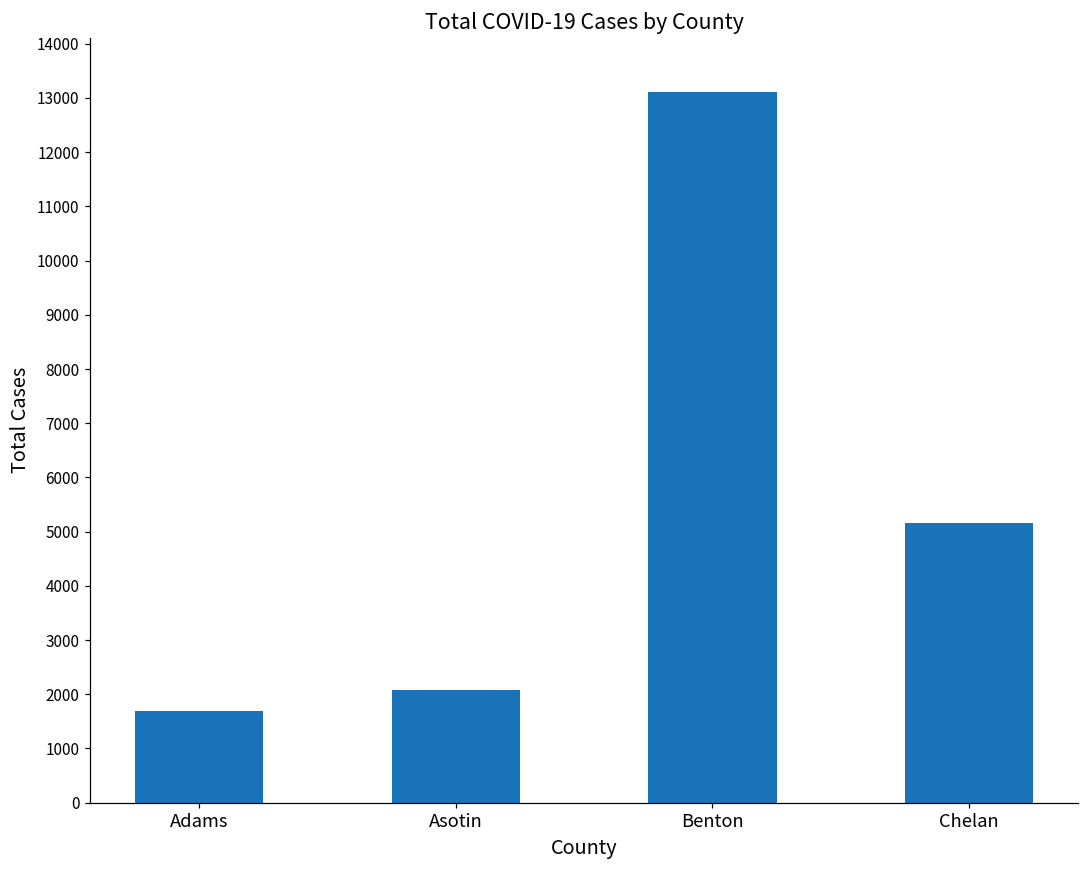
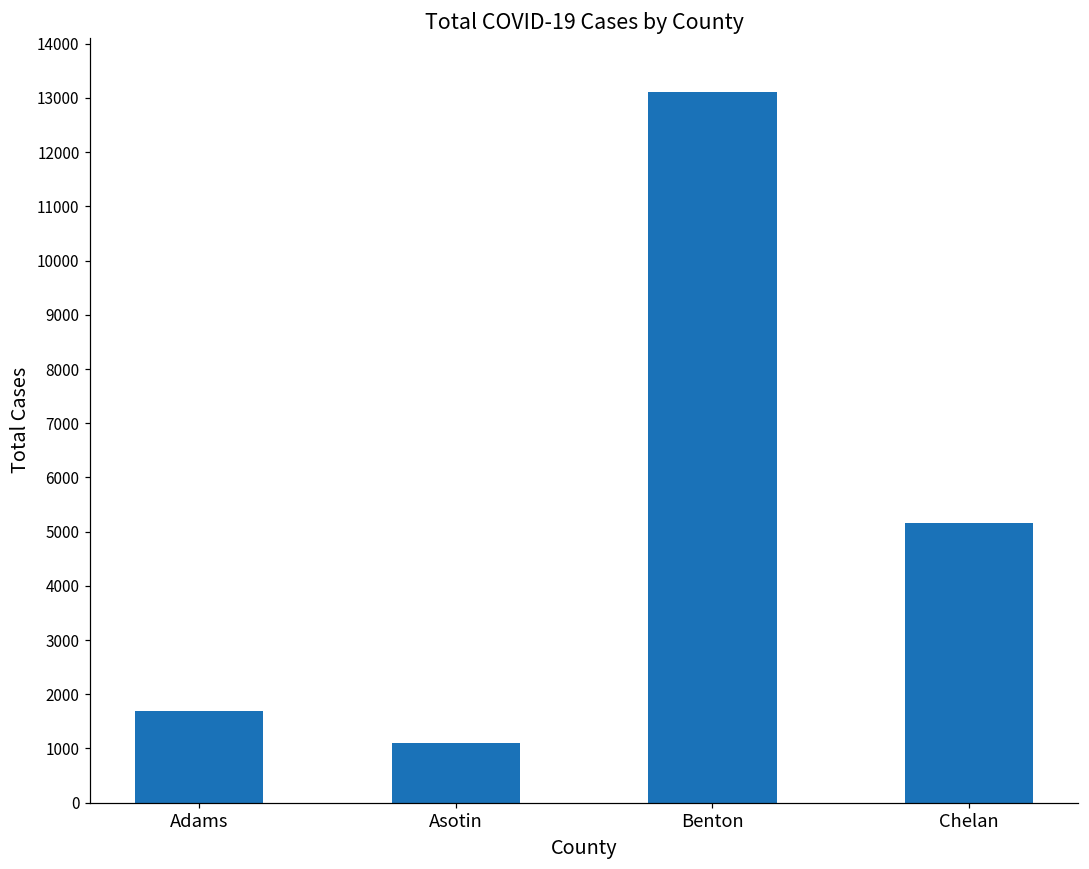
  {
    "Adams": 1700,
-   "Asotin": 2100,
+   "Asotin": 1100,
    "Benton": 13100,
    "Chelan": 5200
  }
